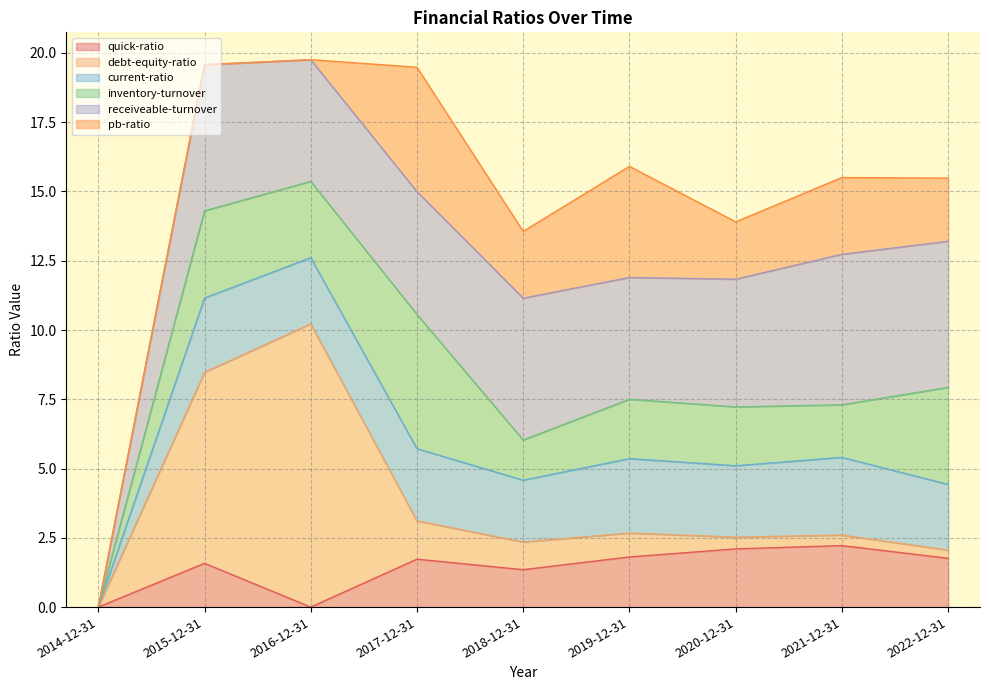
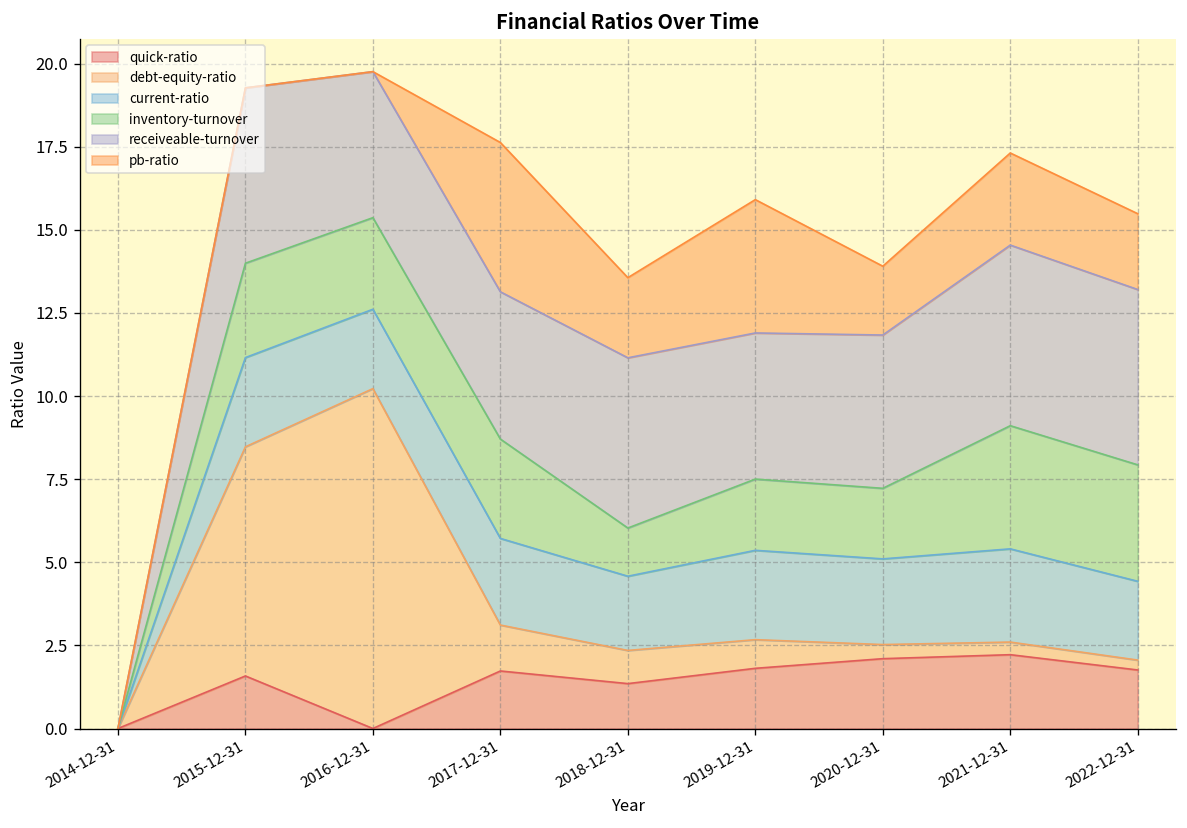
  {
    "inventory-turnover": {
-     "2015-12-31": 3.1,
+     "2015-12-31": 2.8,
      "2016-12-31": 2.8,
-     "2017-12-31": 4.8,
+     "2017-12-31": 3.0,
      "2018-12-31": 1.4,
      "2019-12-31": 2.1,
      "2020-12-31": 2.1,
-     "2021-12-31": 1.9,
+     "2021-12-31": 3.7,
      "2022-12-31": 3.5
    }
  }
